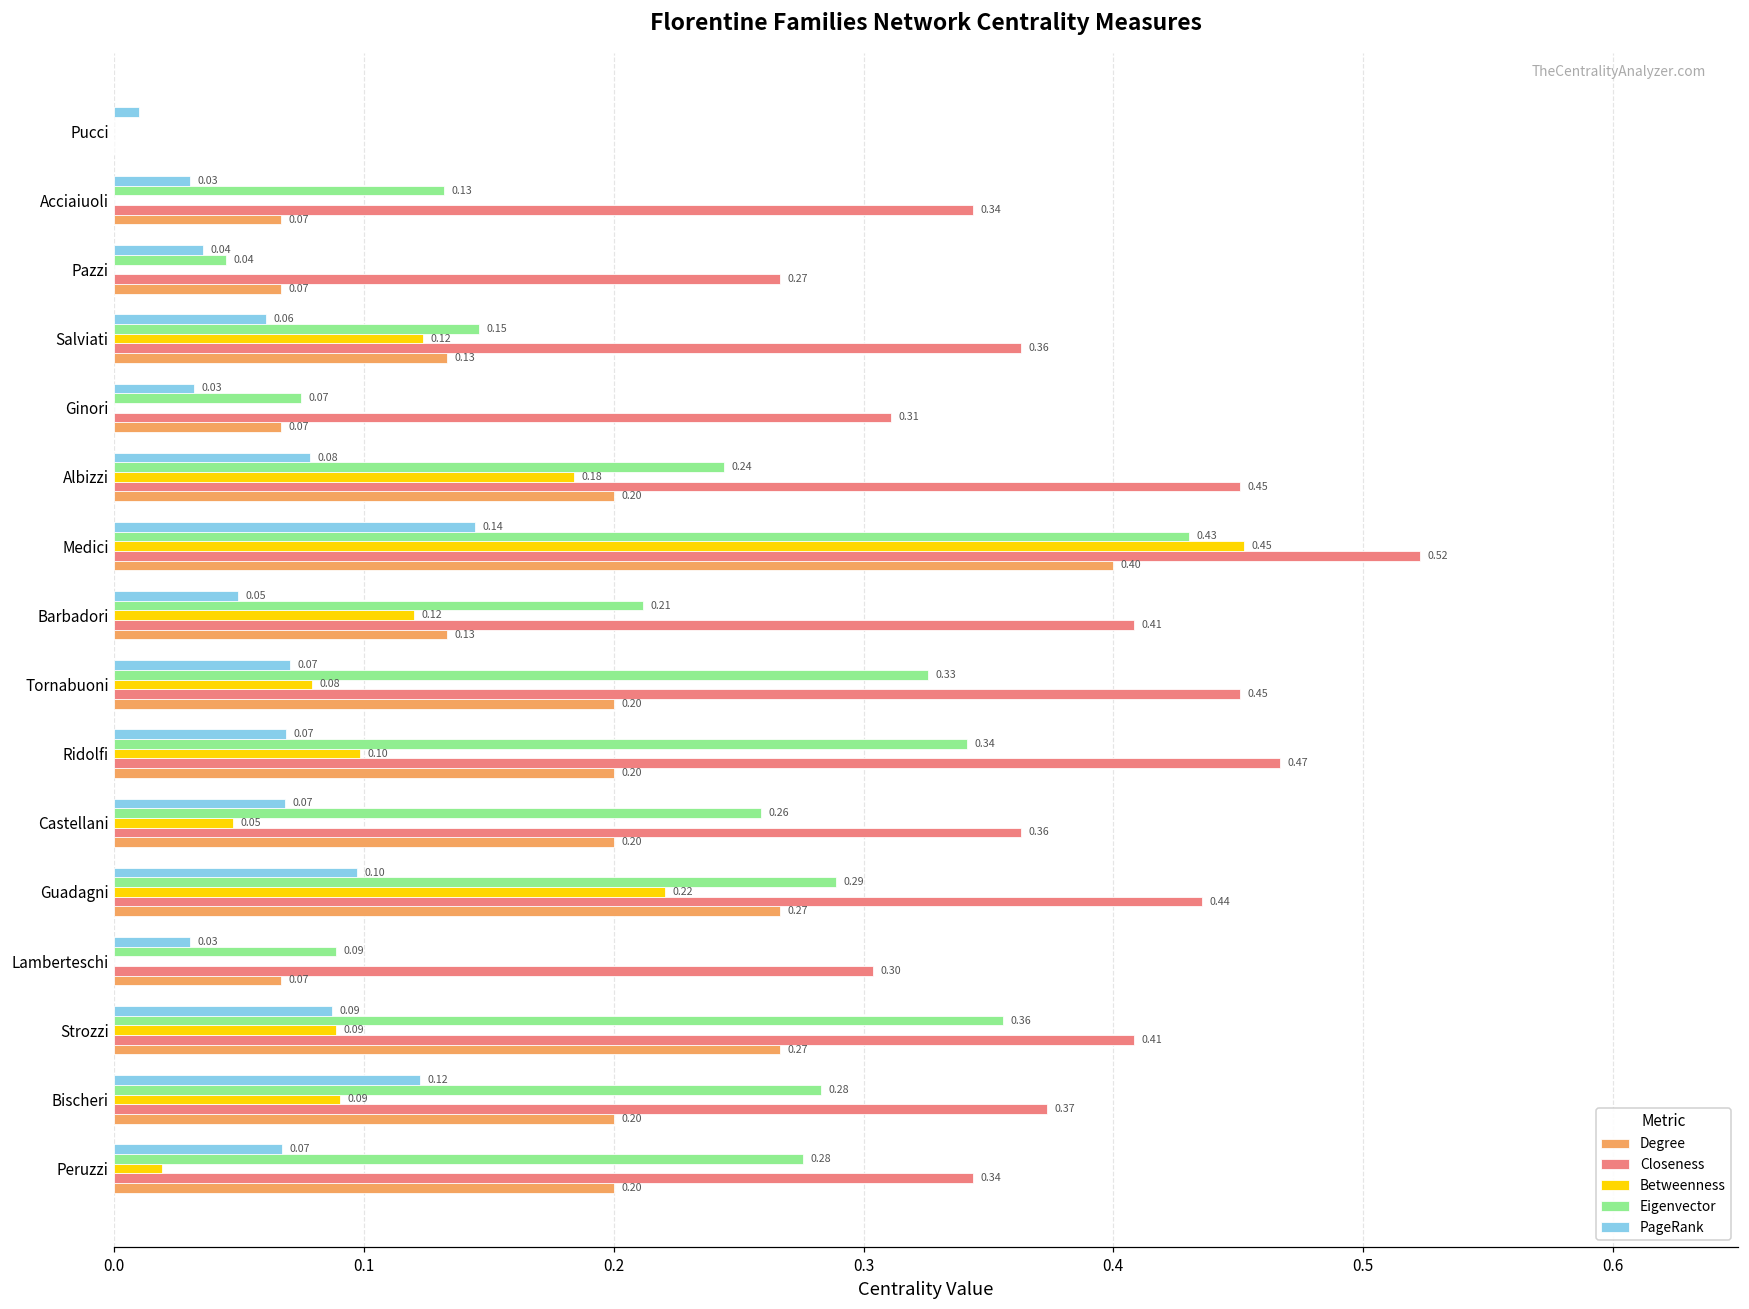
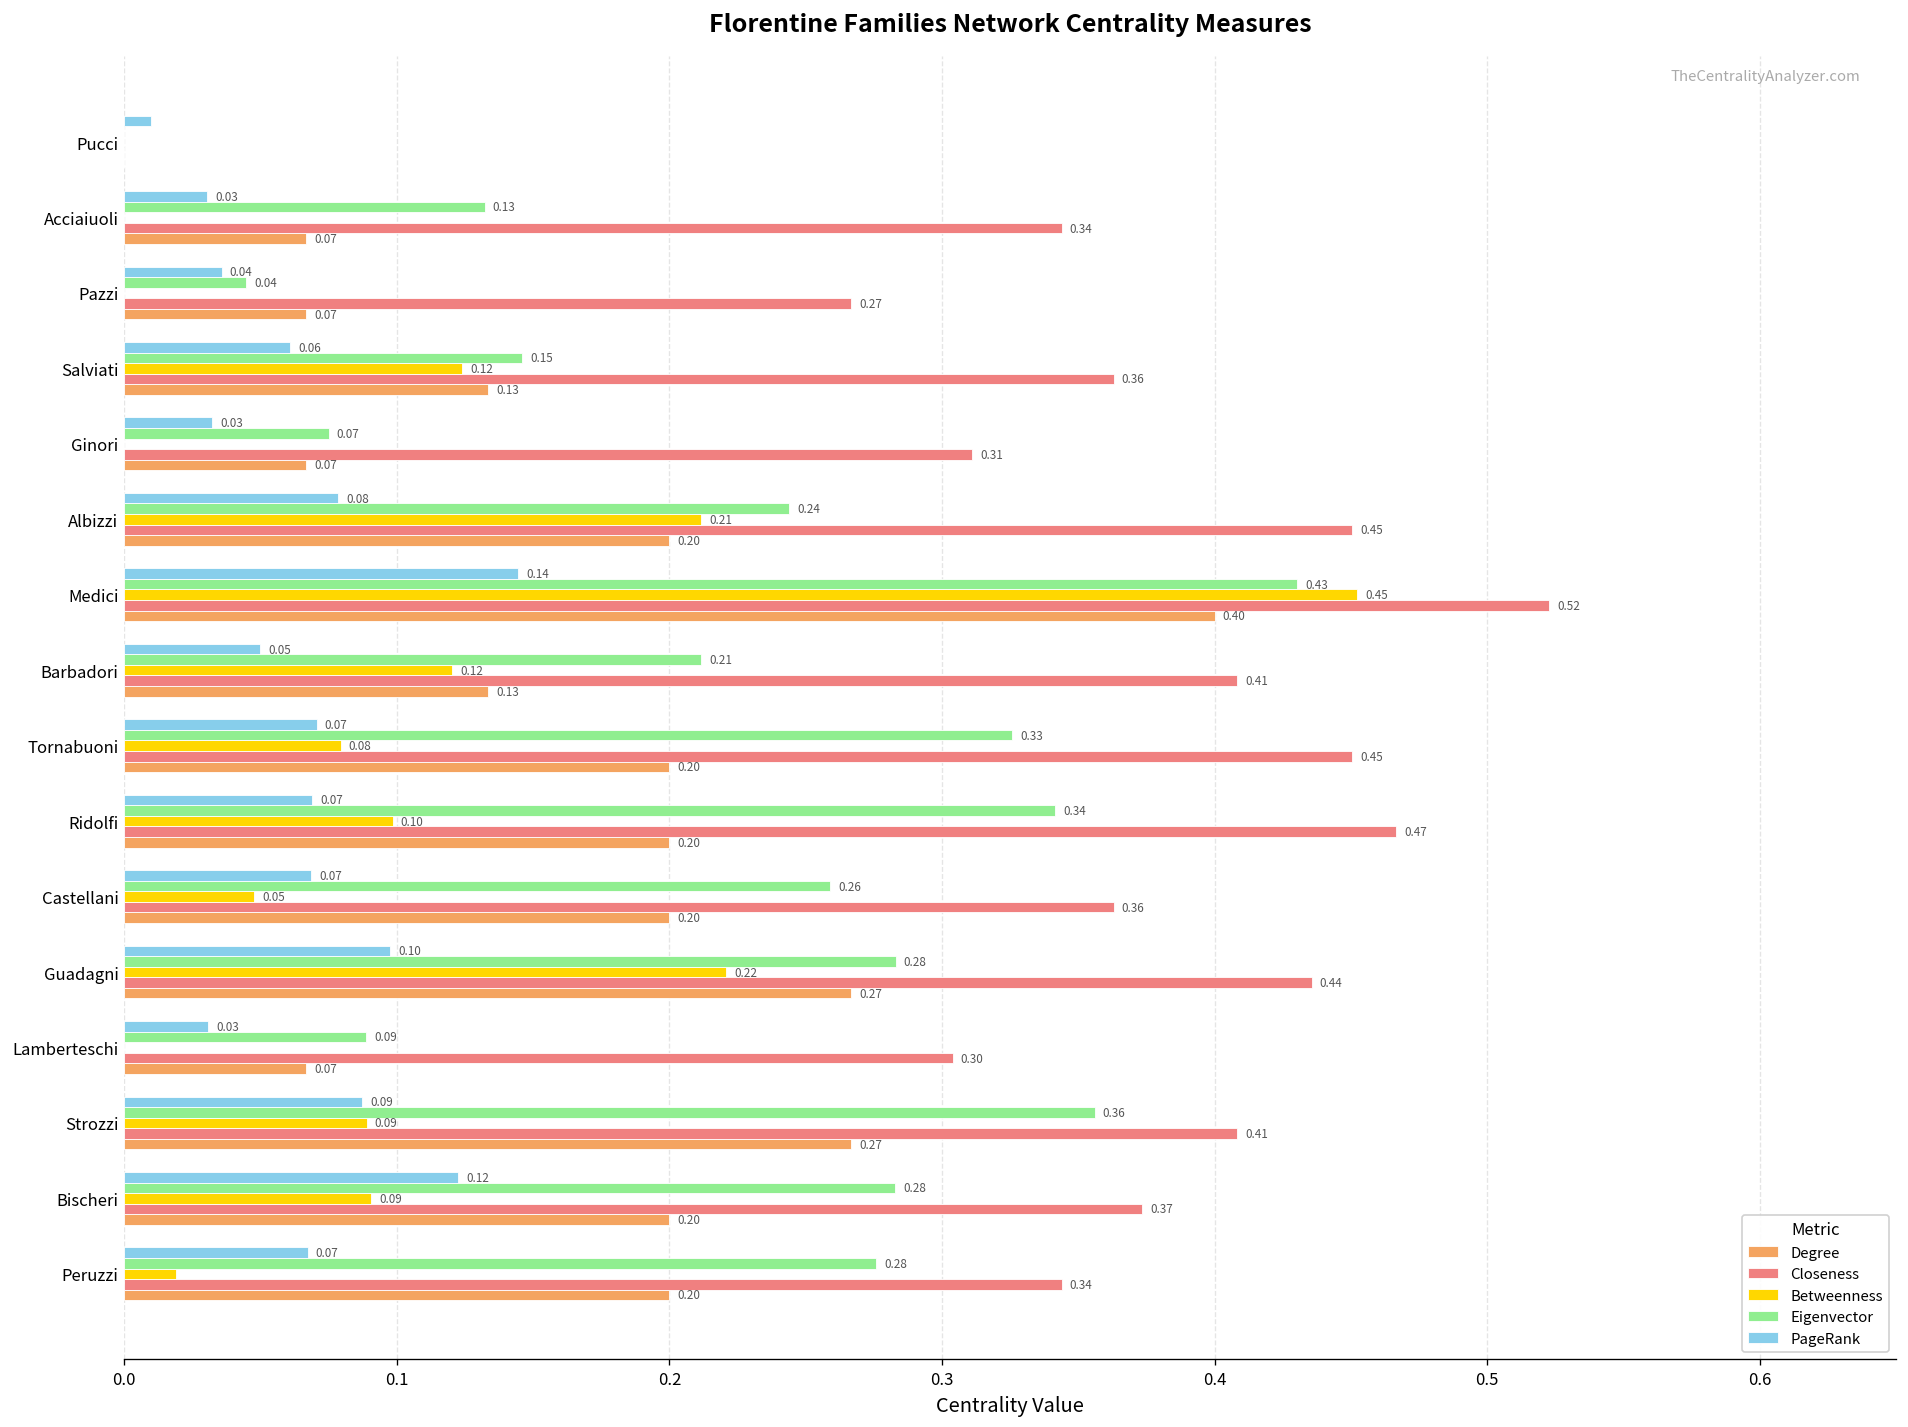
  {
    "Betweenness": {
      "Salviati": 0.12,
-     "Albizzi": 0.18,
+     "Albizzi": 0.21,
      "Medici": 0.45,
      "Barbadori": 0.12,
      "Tornabuoni": 0.08,
      "Ridolfi": 0.10,
      "Castellani": 0.05,
      "Guadagni": 0.22,
      "Strozzi": 0.09,
      "Bischeri": 0.09
    },
    "Eigenvector": {
      "Acciaiuoli": 0.13,
      "Pazzi": 0.04,
      "Salviati": 0.15,
      "Ginori": 0.07,
      "Albizzi": 0.24,
      "Medici": 0.43,
      "Barbadori": 0.21,
      "Tornabuoni": 0.33,
      "Ridolfi": 0.34,
      "Castellani": 0.26,
-     "Guadagni": 0.29,
+     "Guadagni": 0.28,
      "Lamberteschi": 0.09,
      "Strozzi": 0.36,
      "Bischeri": 0.28,
      "Peruzzi": 0.28
    },
    "PageRank": {
      "Acciaiuoli": 0.03,
      "Salviati": 0.06,
      "Ginori": 0.03,
      "Albizzi": 0.08,
      "Medici": 0.14,
      "Barbadori": 0.05,
      "Tornabuoni": 0.07,
      "Ridolfi": 0.07,
      "Castellani": 0.07,
      "Guadagni": 0.10,
      "Lamberteschi": 0.03,
      "Strozzi": 0.09,
      "Bischeri": 0.12,
      "Peruzzi": 0.07
    }
  }
